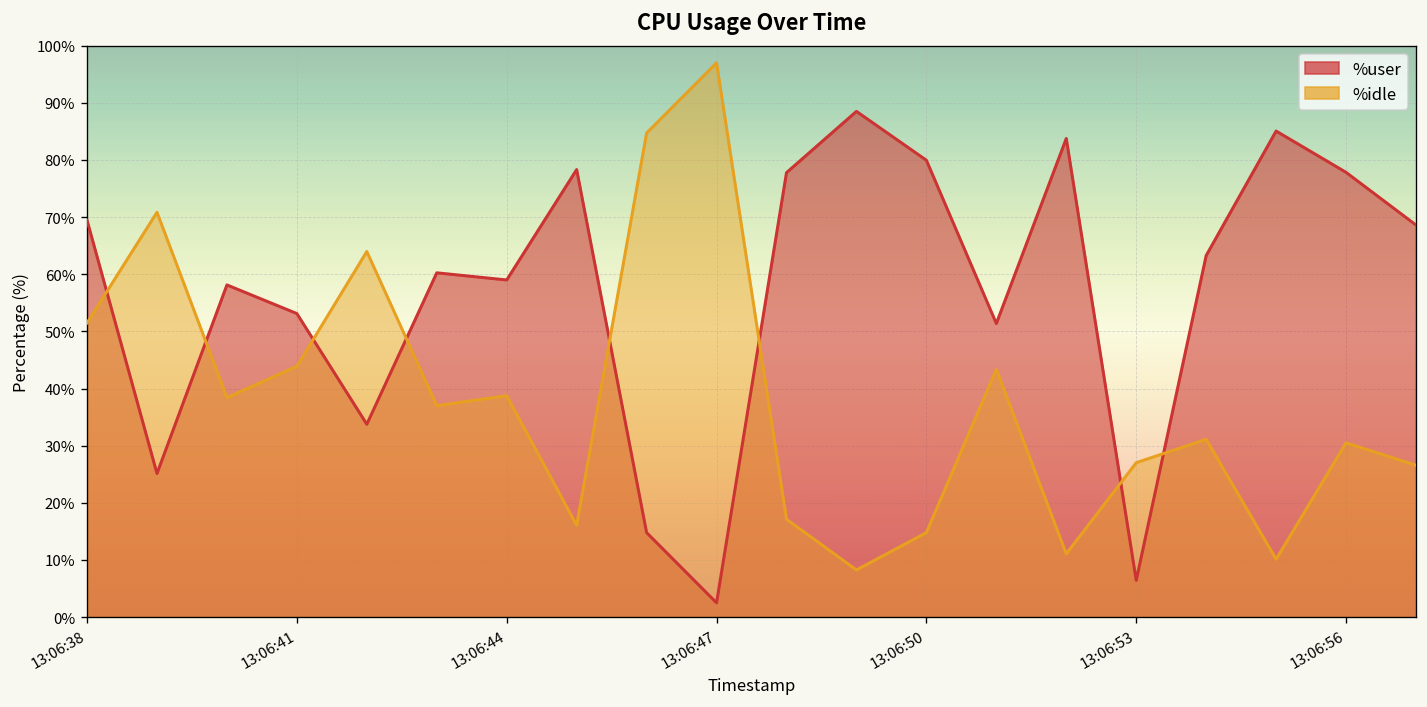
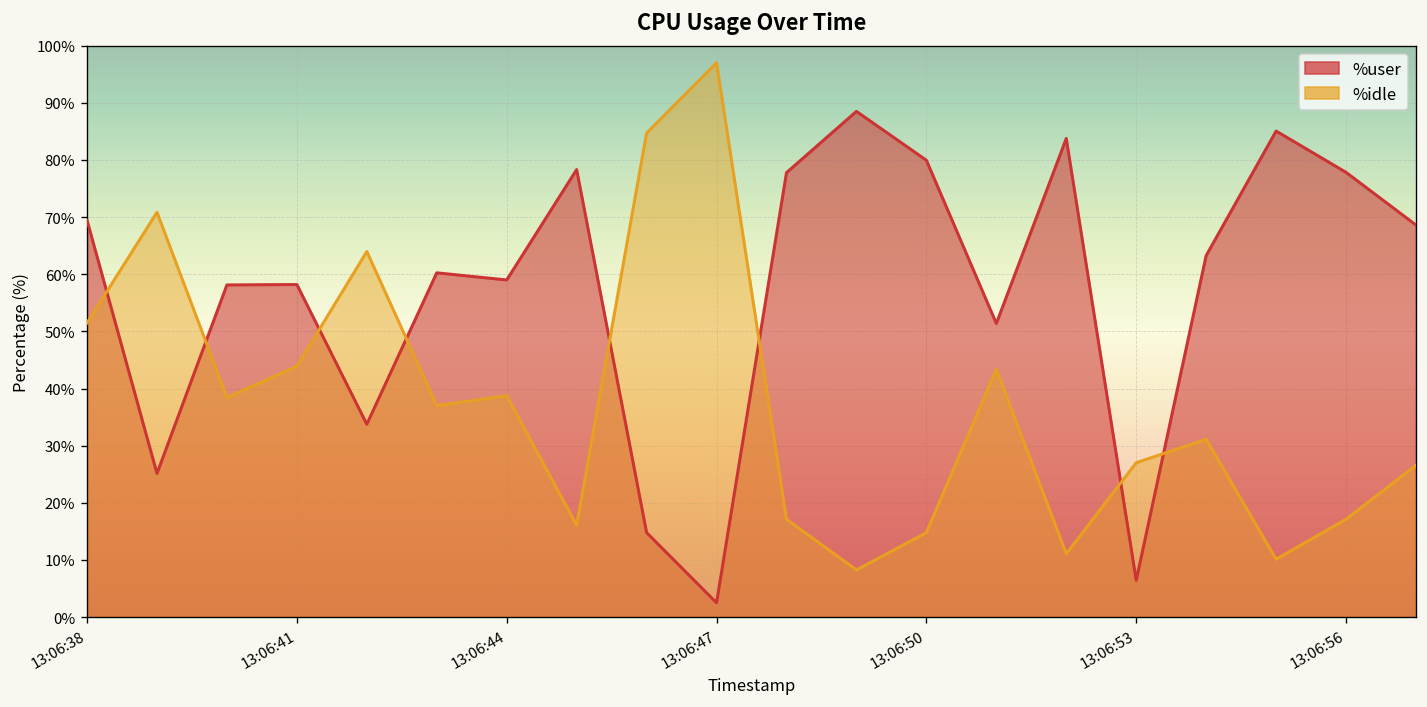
  {
    "%user": {
      "13:06:38": "69%",
-     "13:06:41": "53%",
+     "13:06:41": "58%",
      "13:06:44": "59%",
      "13:06:47": "3%",
      "13:06:50": "80%",
      "13:06:53": "6%",
      "13:06:56": "78%"
    },
    "%idle": {
      "13:06:38": "51%",
      "13:06:41": "44%",
      "13:06:44": "39%",
      "13:06:47": "97%",
      "13:06:50": "15%",
      "13:06:53": "27%",
-     "13:06:56": "31%"
+     "13:06:56": "17%"
    }
  }
